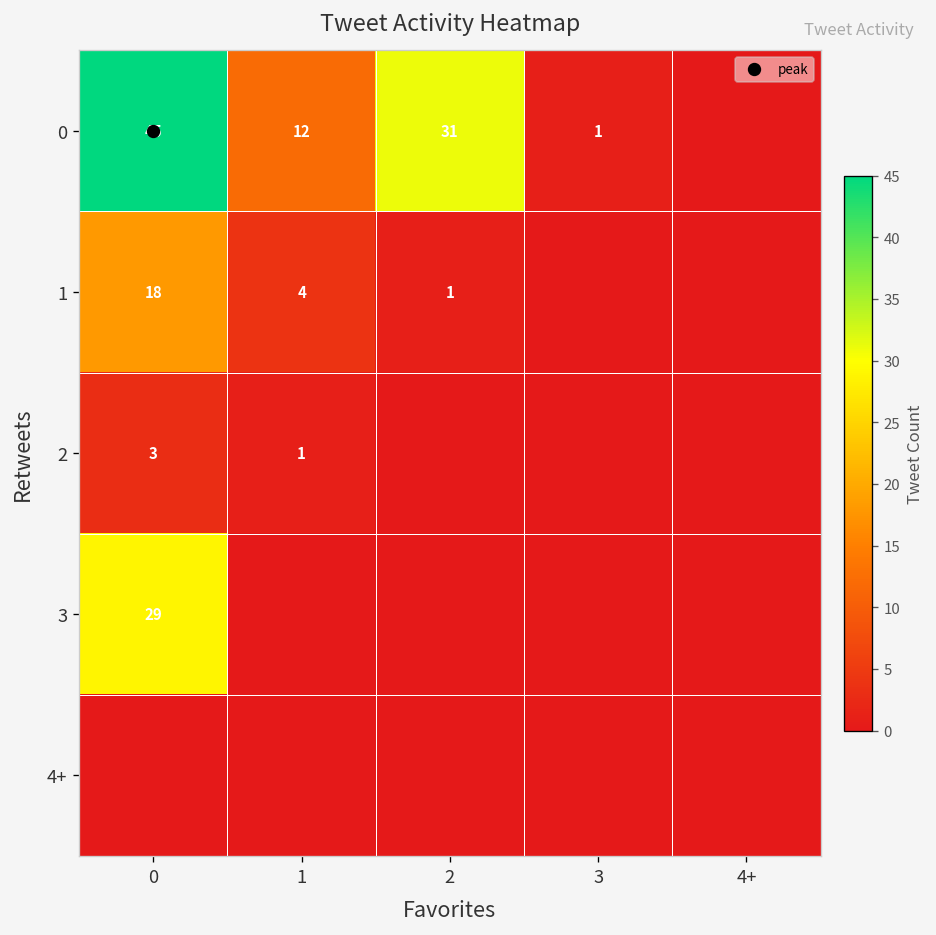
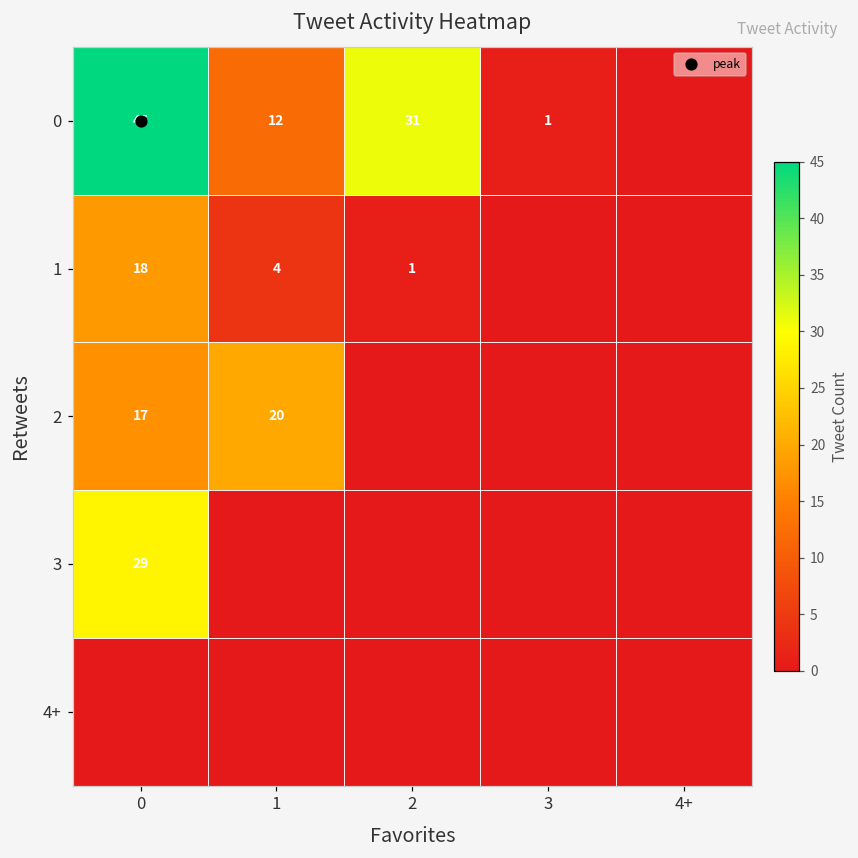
  {
    "0": {
      "1": 12,
      "2": 31,
      "3": 1
    },
    "1": {
      "0": 18,
      "1": 4,
      "2": 1
    },
    "2": {
-     "0": 3,
-     "1": 1
+     "0": 17,
+     "1": 20
    },
    "3": {
      "0": 29
    }
  }
